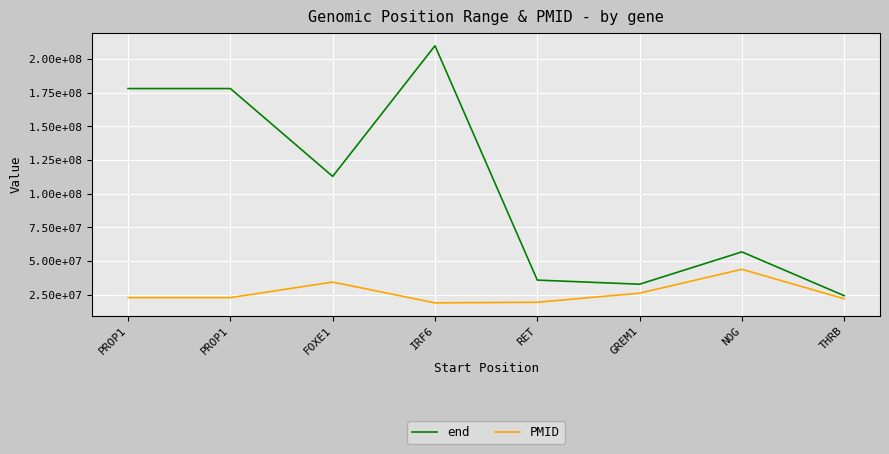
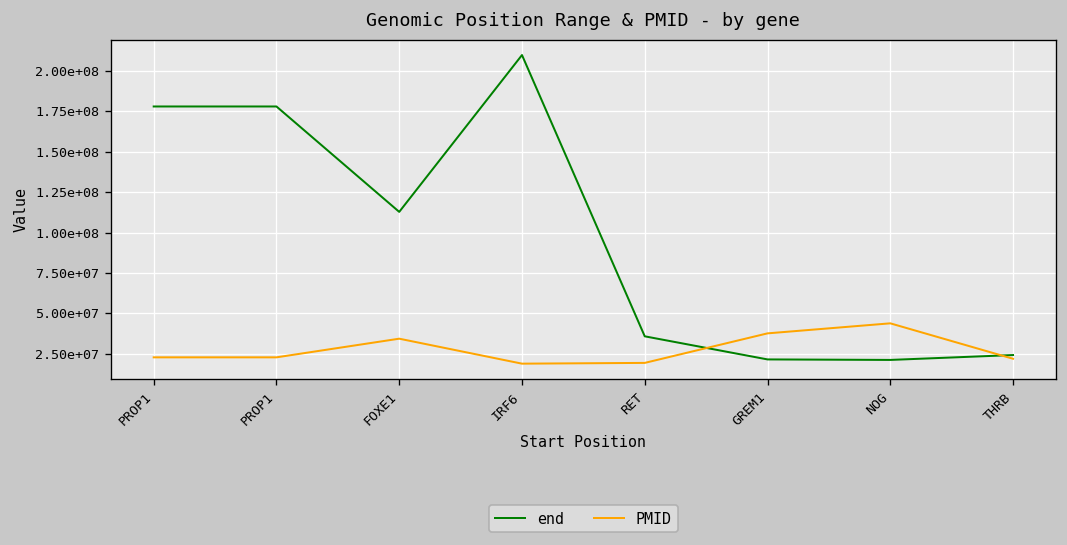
  {
    "end": {
      "FOXE1": 113000000,
      "IRF6": 210000000,
      "RET": 36000000,
-     "GREM1": 33000000,
-     "NOG": 57000000,
+     "GREM1": 21000000,
+     "NOG": 21000000,
      "THRB": 24000000
    },
    "PMID": {
      "FOXE1": 34000000,
      "IRF6": 19000000,
      "RET": 19000000,
-     "GREM1": 26000000,
+     "GREM1": 38000000,
      "NOG": 44000000,
      "THRB": 22000000
    }
  }
